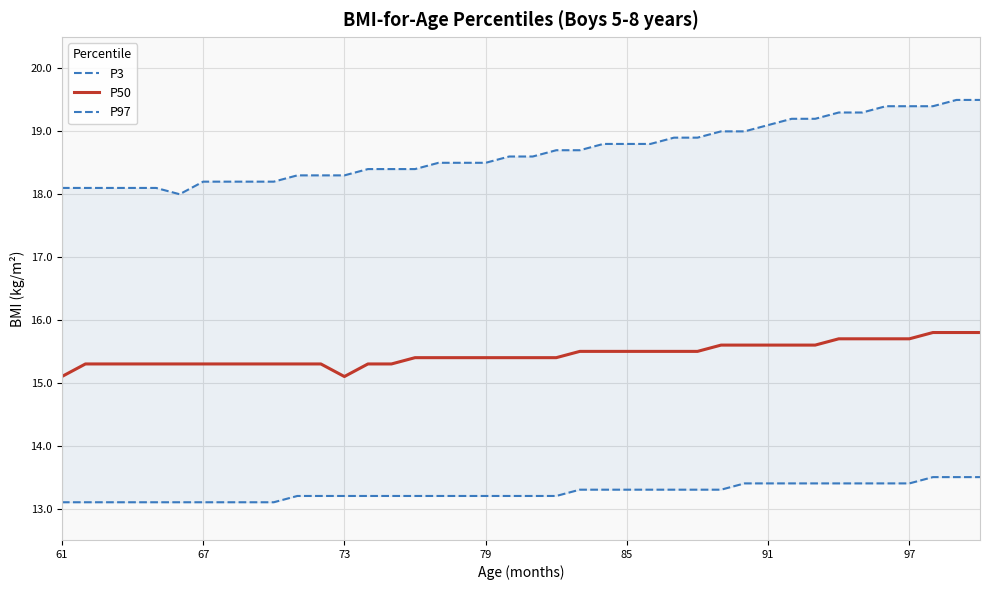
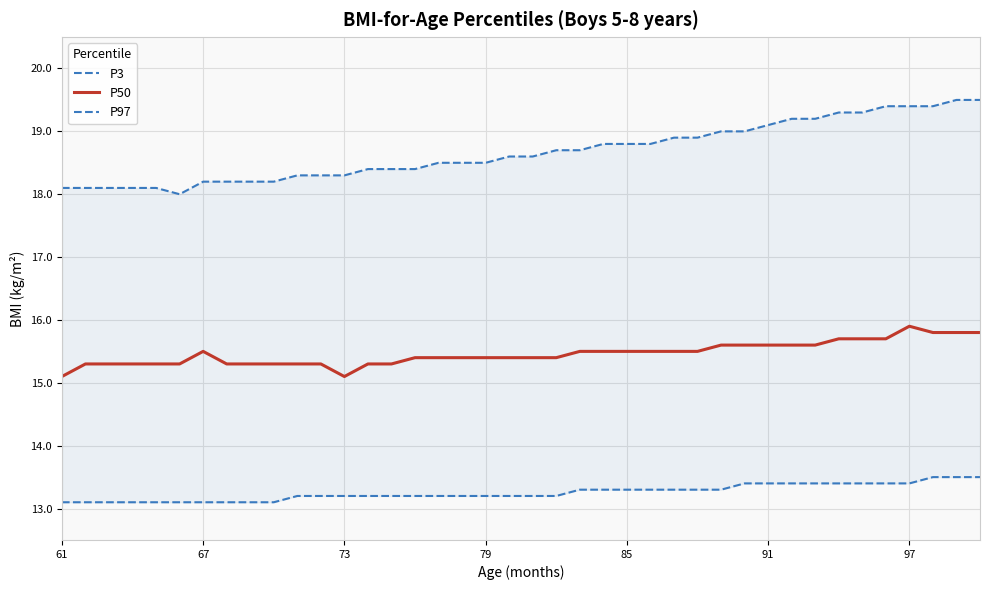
  {
    "P50": {
      "61": 15.1,
-     "67": 15.3,
+     "67": 15.5,
      "73": 15.1,
      "79": 15.4,
      "85": 15.5,
      "91": 15.6,
-     "97": 15.7
+     "97": 15.9
    }
  }
